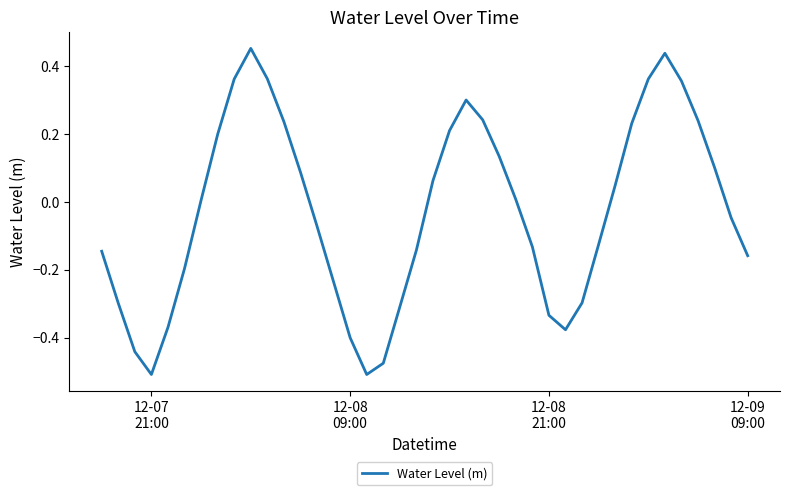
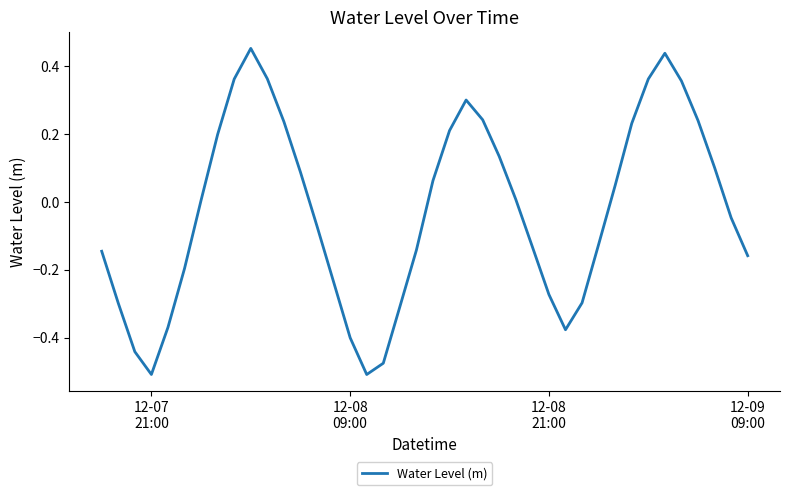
  {
    "12-07 21:00": -0.51,
    "12-08 09:00": -0.40,
-   "12-08 21:00": -0.33,
+   "12-08 21:00": -0.27,
    "12-09 09:00": -0.16
  }
